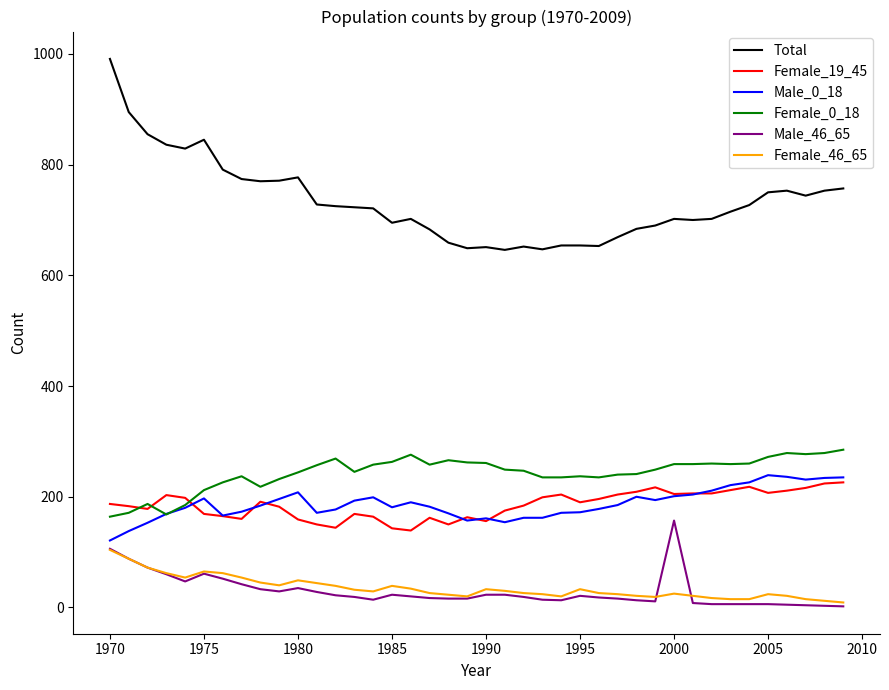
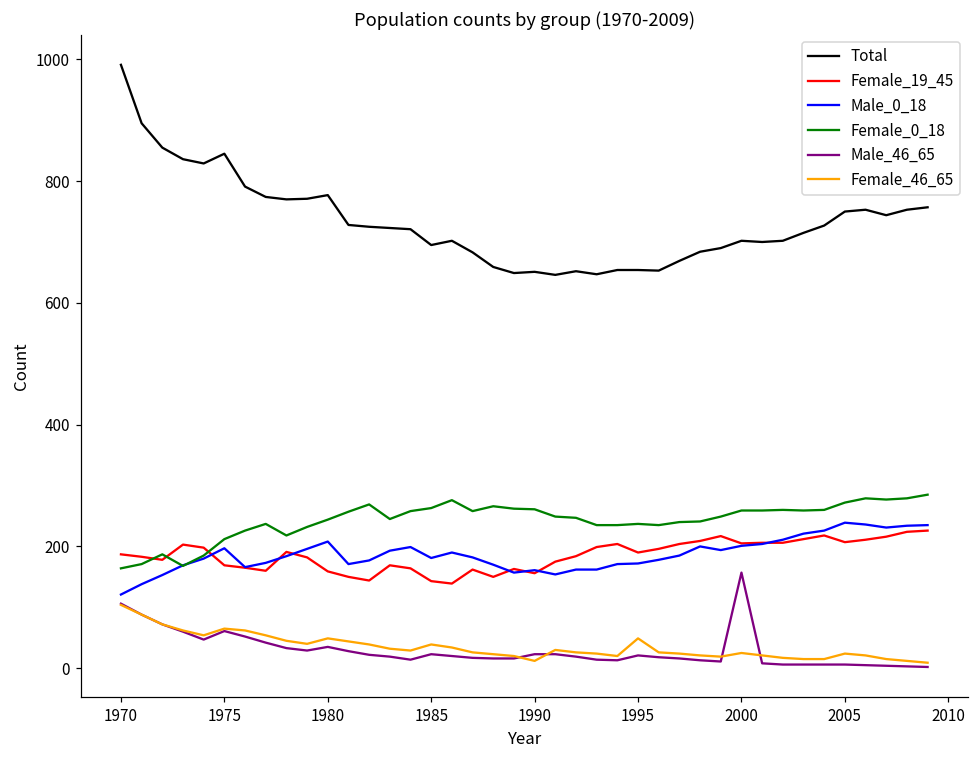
  {
    "Total": {
      "1970": 990,
      "1975": 850,
      "1980": 780,
      "1985": 700,
      "1990": 650,
      "1995": 650,
      "2000": 700,
      "2005": 750
    },
    "Female_19_45": {
      "1970": 190,
      "1975": 170,
      "1980": 160,
      "1985": 140,
      "1990": 160,
      "1995": 190,
      "2005": 210
    },
    "Male_0_18": {
      "1970": 120,
      "1975": 200,
      "1980": 210,
      "1985": 180,
      "1990": 160,
      "1995": 170,
      "2005": 240
    },
    "Female_0_18": {
      "1970": 160,
      "1975": 210,
      "1980": 240,
      "1985": 260,
      "1990": 260,
      "1995": 240,
      "2000": 260,
      "2005": 270
    },
    "Male_46_65": {
      "1980": 40,
      "1985": 20,
      "1990": 20,
      "1995": 20,
      "2000": 160,
      "2005": 10
    },
    "Female_46_65": {
      "1980": 50,
      "1985": 40,
-     "1990": 30,
-     "1995": 30,
+     "1990": 10,
+     "1995": 50,
      "2000": 30,
      "2005": 20
    }
  }
